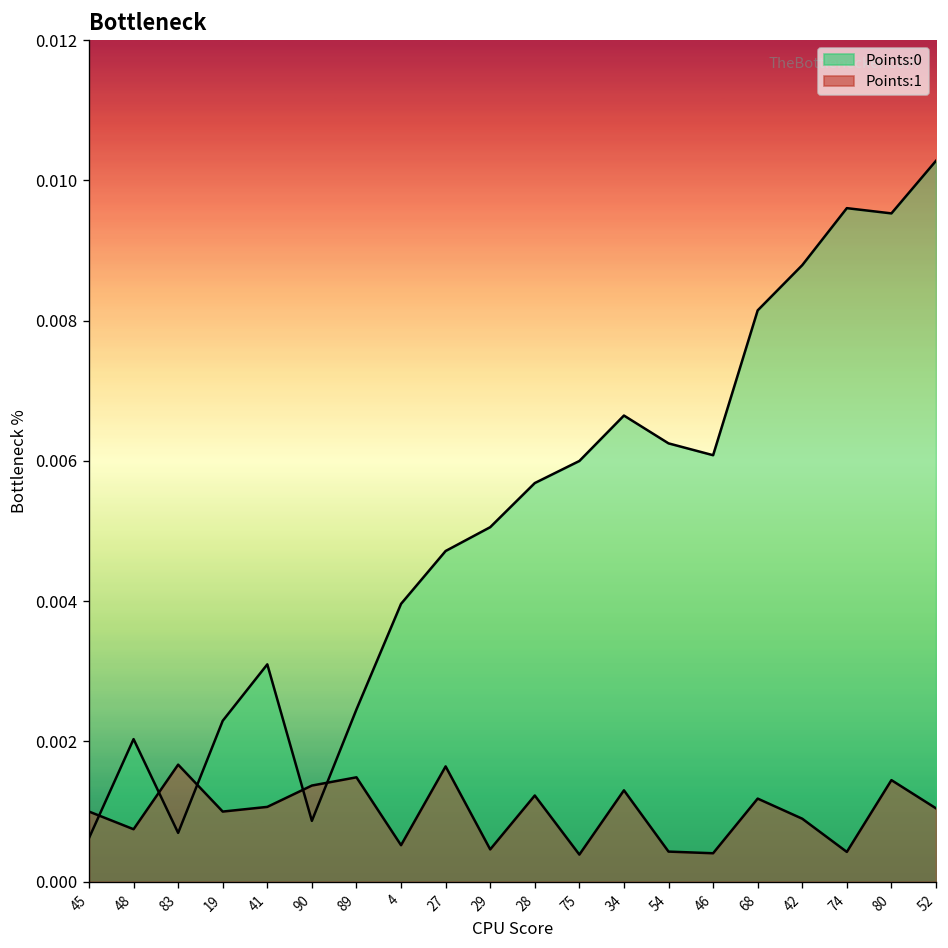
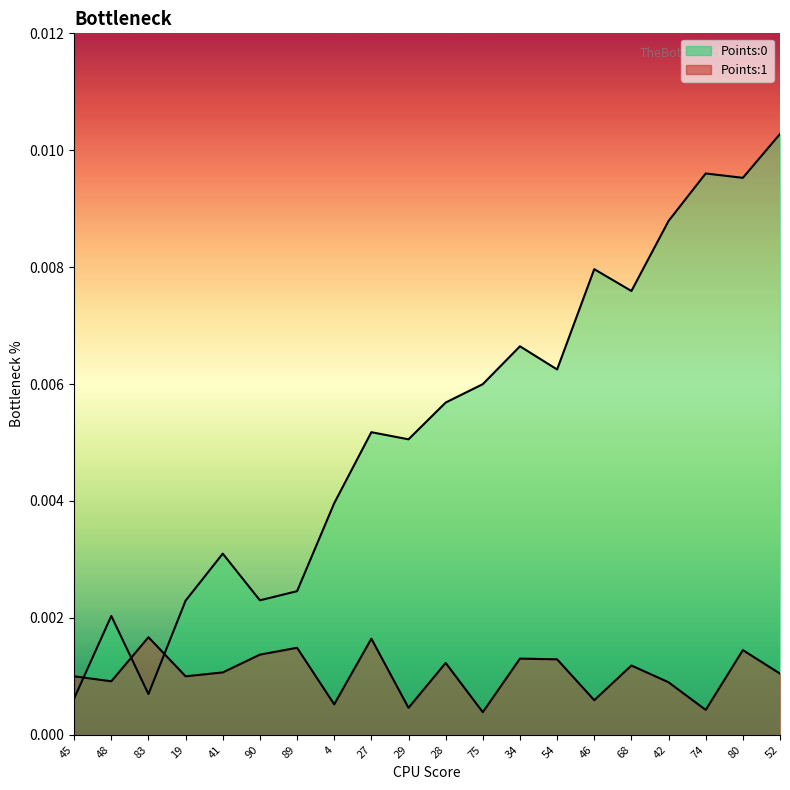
  {
    "Points:0": {
      "45": 0.0006,
      "48": 0.0020,
      "83": 0.0007,
      "19": 0.0023,
      "41": 0.0031,
-     "90": 0.0009,
+     "90": 0.0023,
      "89": 0.0025,
      "4": 0.0040,
-     "27": 0.0047,
+     "27": 0.0052,
      "29": 0.0051,
      "28": 0.0057,
      "75": 0.0060,
      "34": 0.0066,
      "54": 0.0062,
-     "46": 0.0061,
-     "68": 0.0081,
+     "46": 0.0080,
+     "68": 0.0076,
      "42": 0.0088,
      "74": 0.0096,
      "80": 0.0095,
      "52": 0.0103
    },
    "Points:1": {
      "45": 0.0010,
-     "48": 0.0007,
+     "48": 0.0009,
      "83": 0.0017,
      "19": 0.0010,
      "41": 0.0011,
      "90": 0.0014,
      "89": 0.0015,
      "4": 0.0005,
      "27": 0.0016,
      "29": 0.0005,
      "28": 0.0012,
      "75": 0.0004,
      "34": 0.0013,
-     "54": 0.0004,
-     "46": 0.0004,
+     "54": 0.0013,
+     "46": 0.0006,
      "68": 0.0012,
      "42": 0.0009,
      "74": 0.0004,
      "80": 0.0014,
      "52": 0.0010
    }
  }
